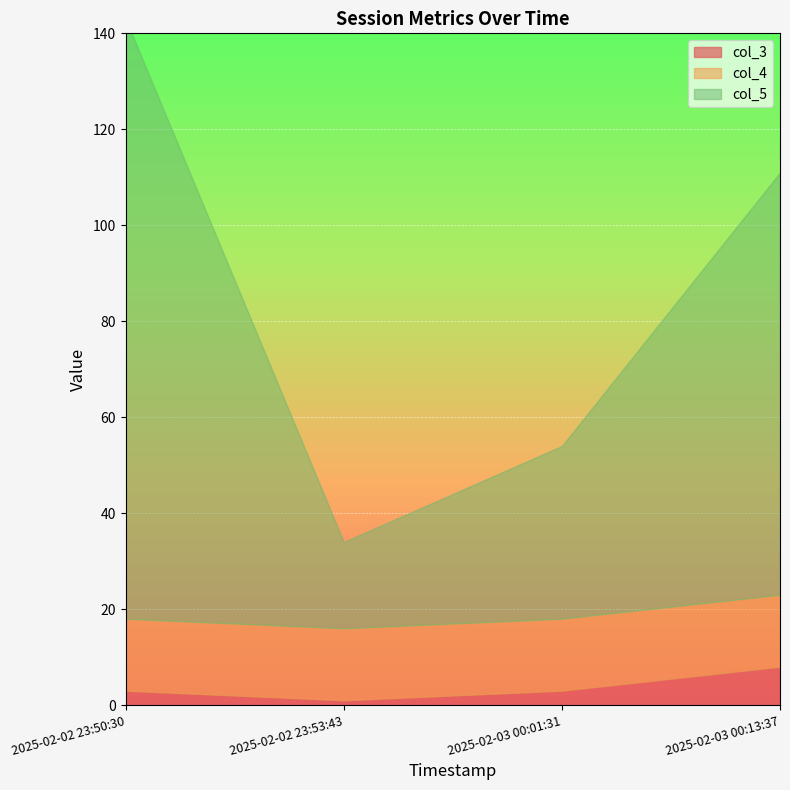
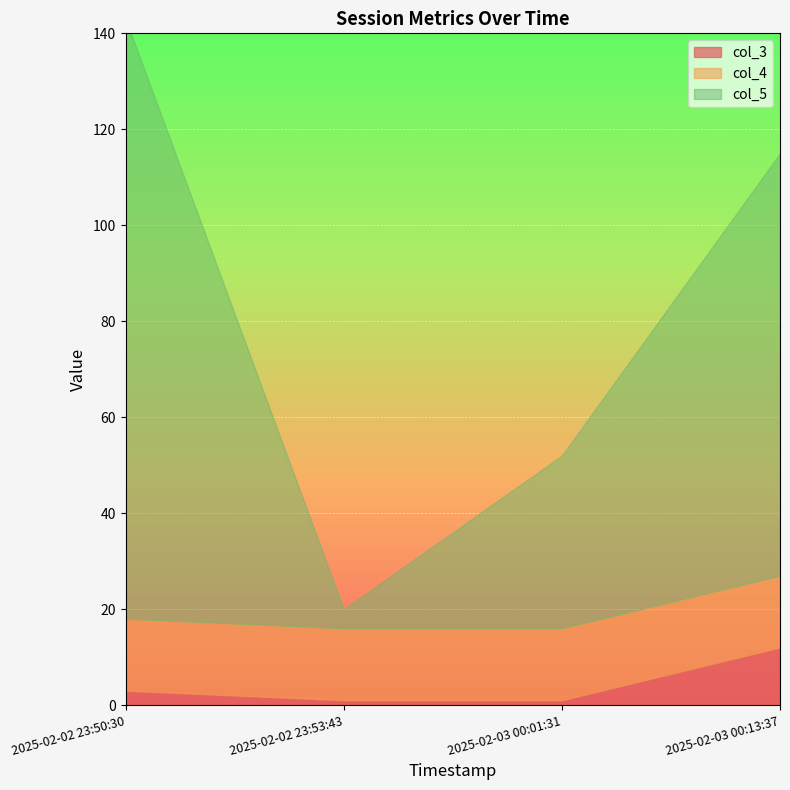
  {
    "col_3": {
      "2025-02-02 23:50:30": 3,
      "2025-02-02 23:53:43": 1,
-     "2025-02-03 00:01:31": 3,
-     "2025-02-03 00:13:37": 8
+     "2025-02-03 00:01:31": 1,
+     "2025-02-03 00:13:37": 12
    },
    "col_4": {
      "2025-02-02 23:50:30": 15,
      "2025-02-02 23:53:43": 15,
      "2025-02-03 00:01:31": 15,
      "2025-02-03 00:13:37": 15
    },
    "col_5": {
-     "2025-02-02 23:53:43": 18,
+     "2025-02-02 23:53:43": 4,
      "2025-02-03 00:01:31": 36,
      "2025-02-03 00:13:37": 88
    }
  }
